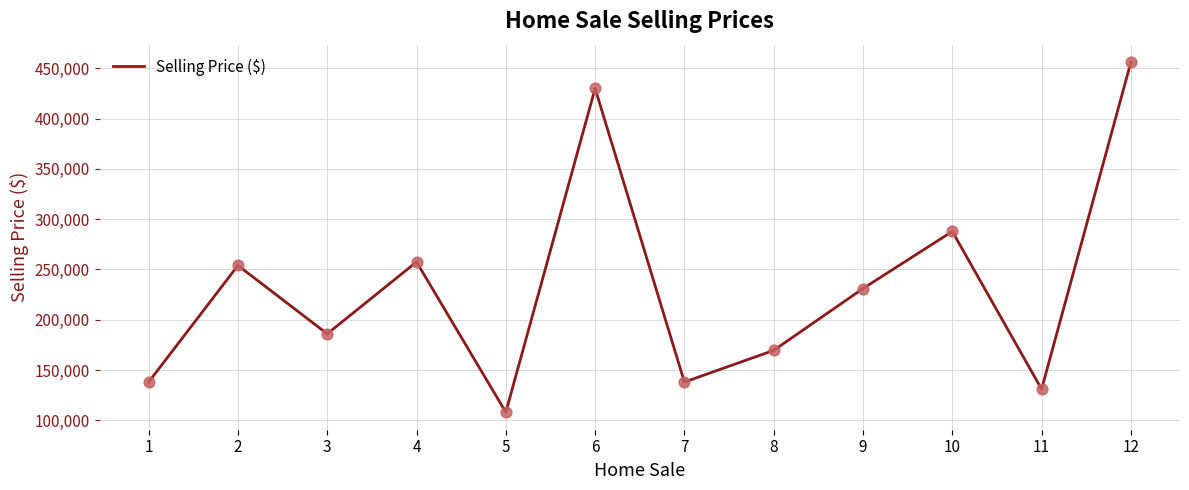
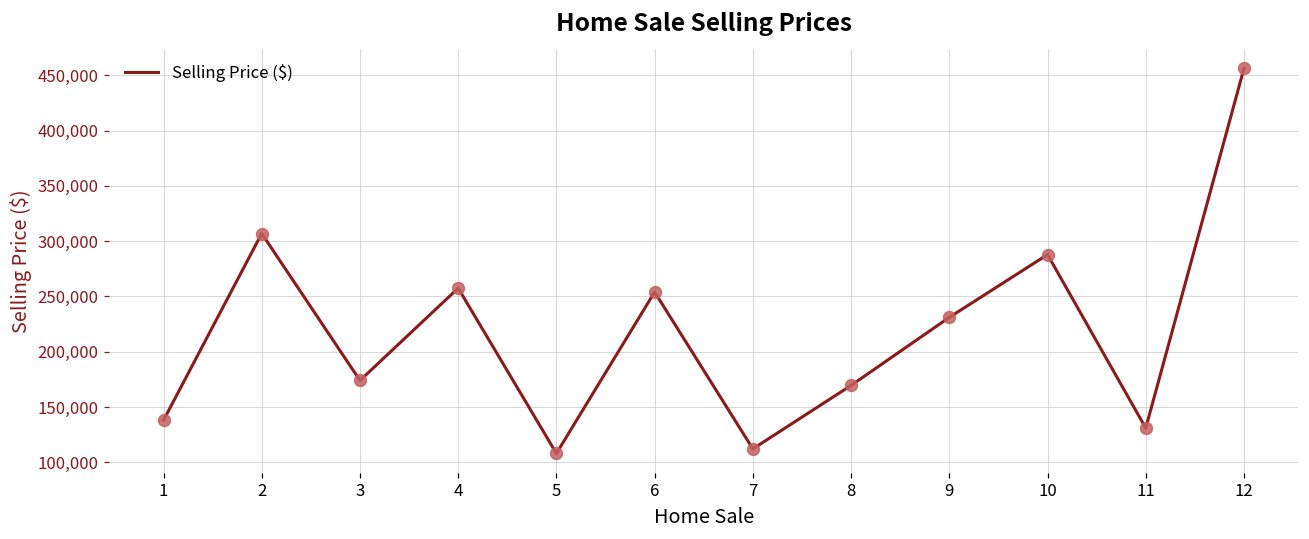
  {
    "1": "138,000",
-   "2": "254,000",
-   "3": "186,000",
+   "2": "307,000",
+   "3": "174,000",
    "4": "258,000",
    "5": "108,000",
-   "6": "430,000",
-   "7": "138,000",
+   "6": "254,000",
+   "7": "112,000",
    "8": "170,000",
    "9": "231,000",
    "10": "288,000",
    "11": "131,000",
    "12": "456,000"
  }
